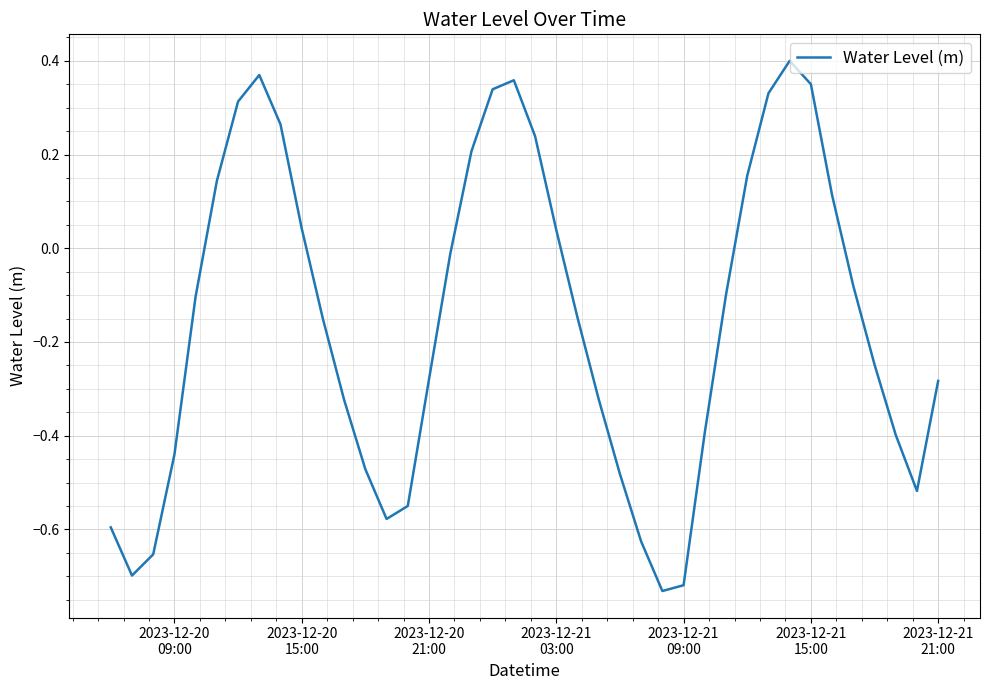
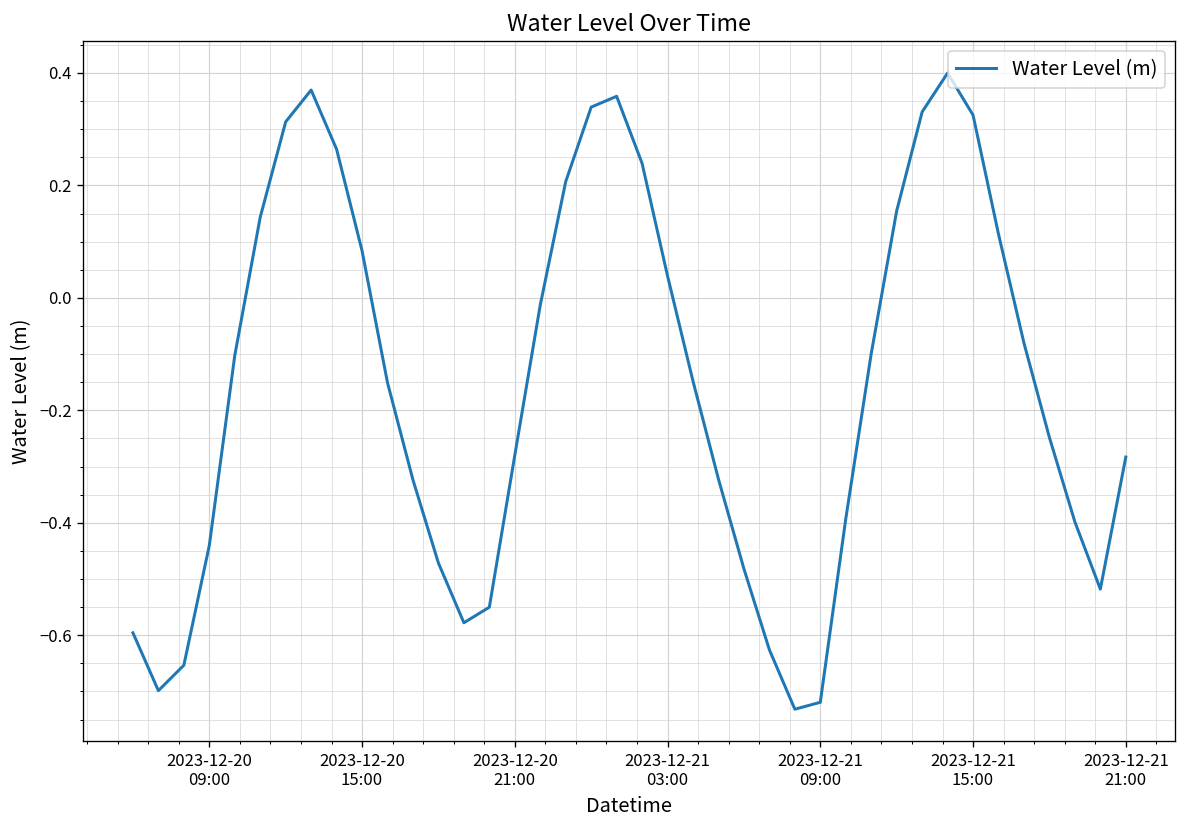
  {
    "2023-12-20 09:00": -0.44,
-   "2023-12-20 15:00": 0.04,
+   "2023-12-20 15:00": 0.08,
    "2023-12-20 21:00": -0.28,
    "2023-12-21 03:00": 0.04,
    "2023-12-21 09:00": -0.72,
-   "2023-12-21 15:00": 0.35,
+   "2023-12-21 15:00": 0.33,
    "2023-12-21 21:00": -0.28
  }
